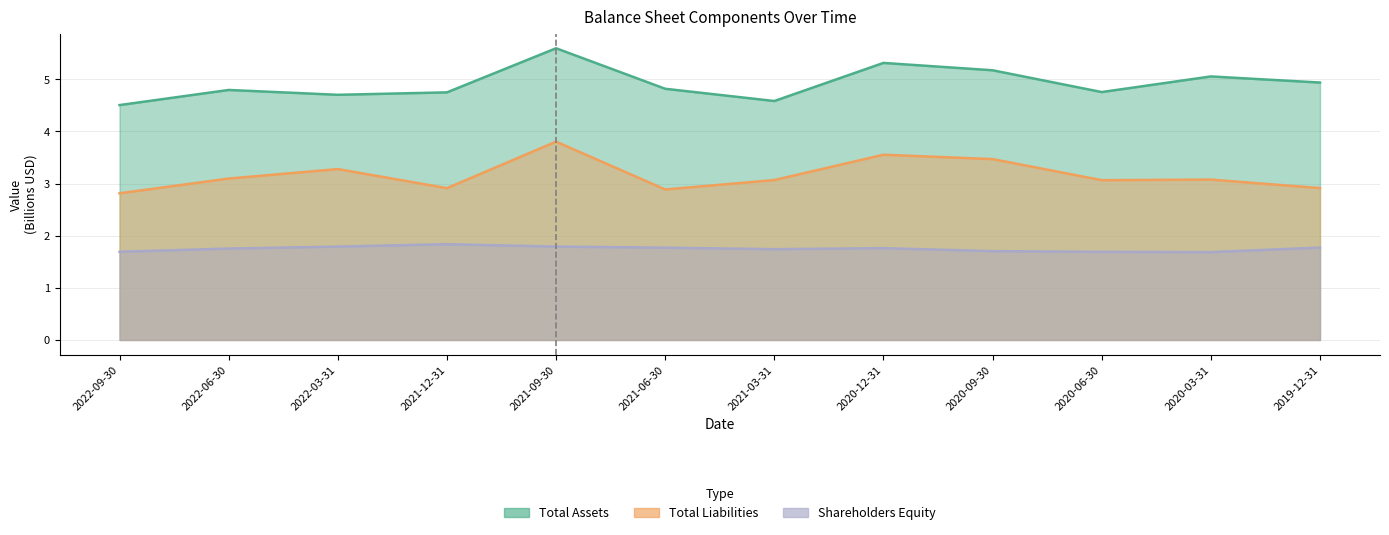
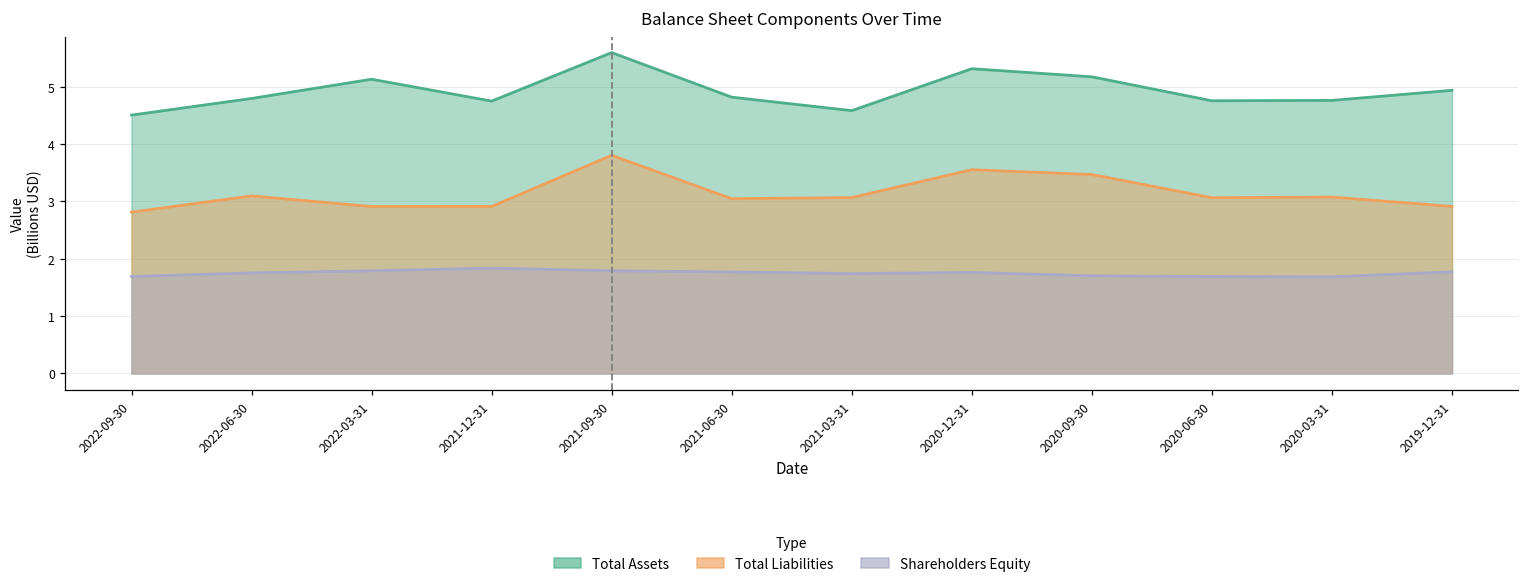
  {
    "Total Assets": {
      "2022-09-30": 4.5,
      "2022-06-30": 4.8,
-     "2022-03-31": 4.7,
+     "2022-03-31": 5.1,
      "2021-12-31": 4.7,
      "2021-09-30": 5.6,
      "2021-06-30": 4.8,
      "2021-03-31": 4.6,
      "2020-12-31": 5.3,
      "2020-09-30": 5.2,
      "2020-06-30": 4.8,
-     "2020-03-31": 5.1,
+     "2020-03-31": 4.8,
      "2019-12-31": 4.9
    },
    "Total Liabilities": {
      "2022-09-30": 2.8,
      "2022-06-30": 3.1,
-     "2022-03-31": 3.3,
+     "2022-03-31": 2.9,
      "2021-12-31": 2.9,
      "2021-09-30": 3.8,
-     "2021-06-30": 2.9,
+     "2021-06-30": 3.0,
      "2021-03-31": 3.1,
      "2020-12-31": 3.6,
      "2020-09-30": 3.5,
      "2020-06-30": 3.1,
      "2020-03-31": 3.1,
      "2019-12-31": 2.9
    },
    "Shareholders Equity": {
      "2022-09-30": 1.7,
      "2022-06-30": 1.8,
      "2022-03-31": 1.8,
      "2021-12-31": 1.8,
      "2021-09-30": 1.8,
      "2021-06-30": 1.8,
      "2021-03-31": 1.7,
      "2020-12-31": 1.8,
      "2020-09-30": 1.7,
      "2020-06-30": 1.7,
      "2020-03-31": 1.7,
      "2019-12-31": 1.8
    }
  }
